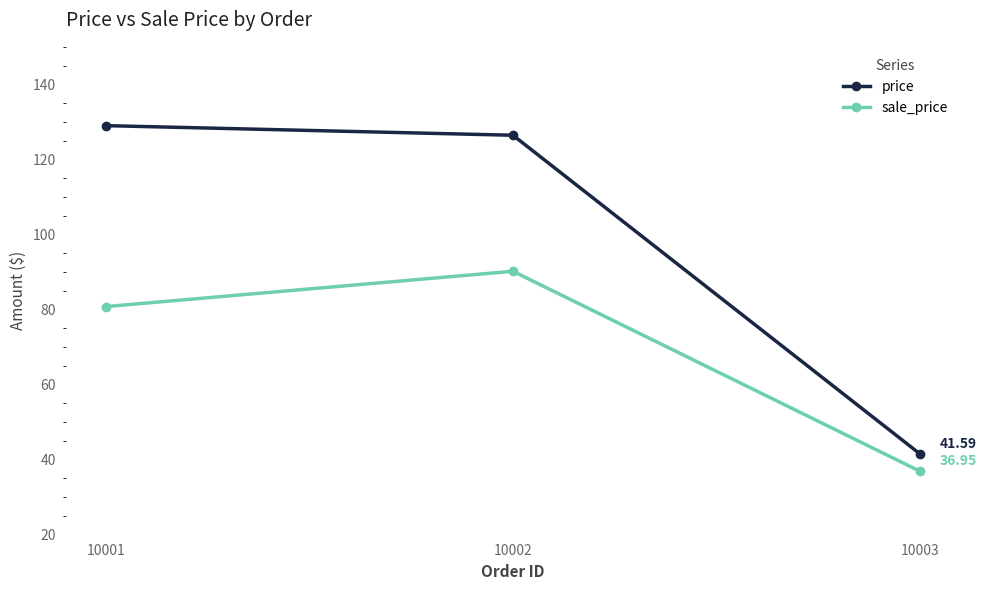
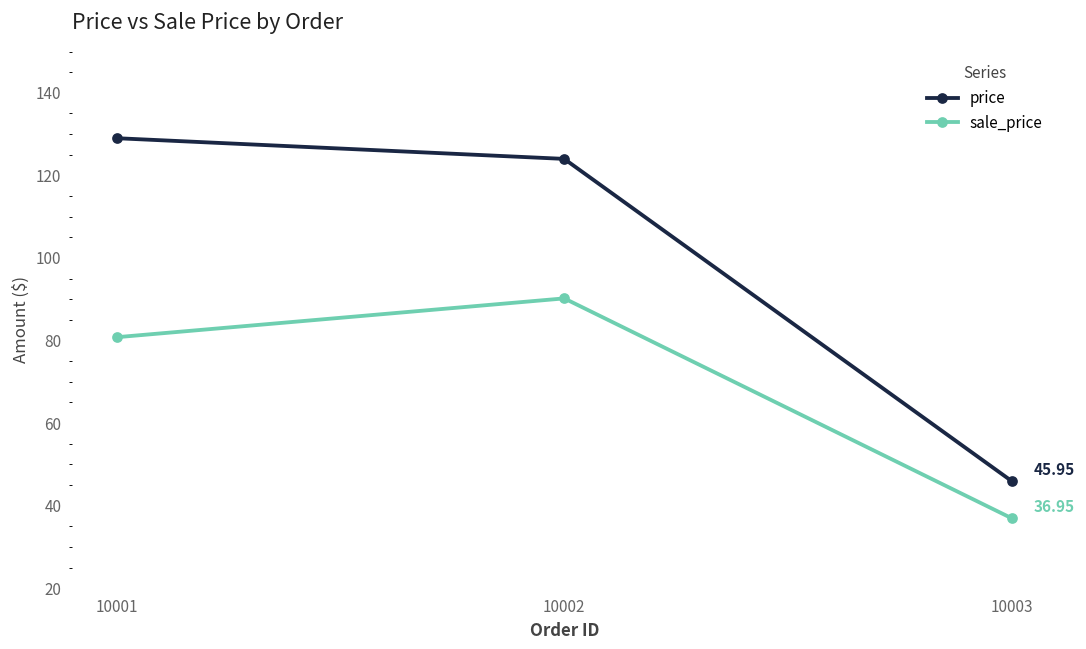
  {
    "price": {
-     "10002": 126,
-     "10003": 41.59
+     "10002": 124,
+     "10003": 45.95
    },
    "sale_price": {
      "10003": 36.95
    }
  }
